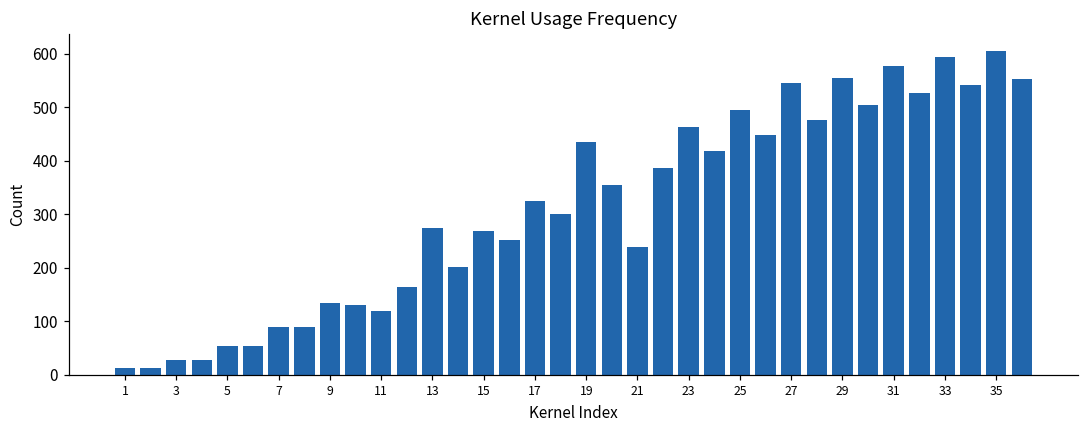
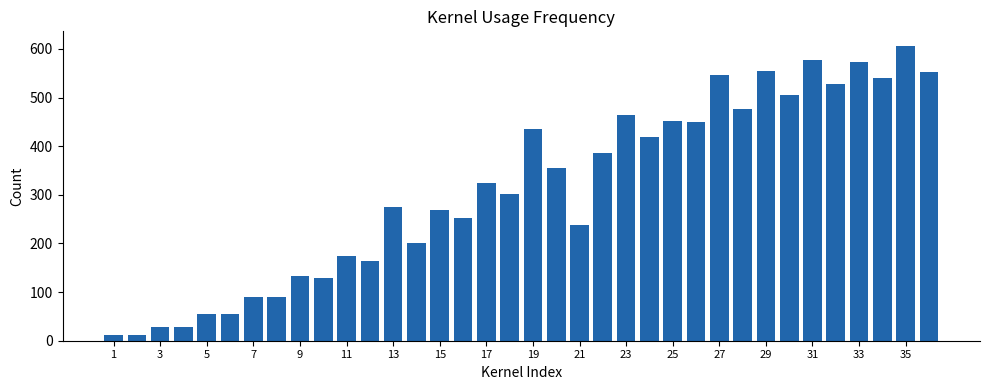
  {
    "1": 10,
    "3": 30,
    "5": 50,
    "7": 90,
    "9": 130,
-   "11": 120,
+   "11": 170,
    "13": 280,
    "15": 270,
    "17": 330,
    "19": 440,
    "21": 240,
    "23": 460,
-   "25": 500,
+   "25": 450,
    "27": 550,
    "29": 550,
    "31": 580,
-   "33": 590,
+   "33": 570,
    "35": 610
  }
